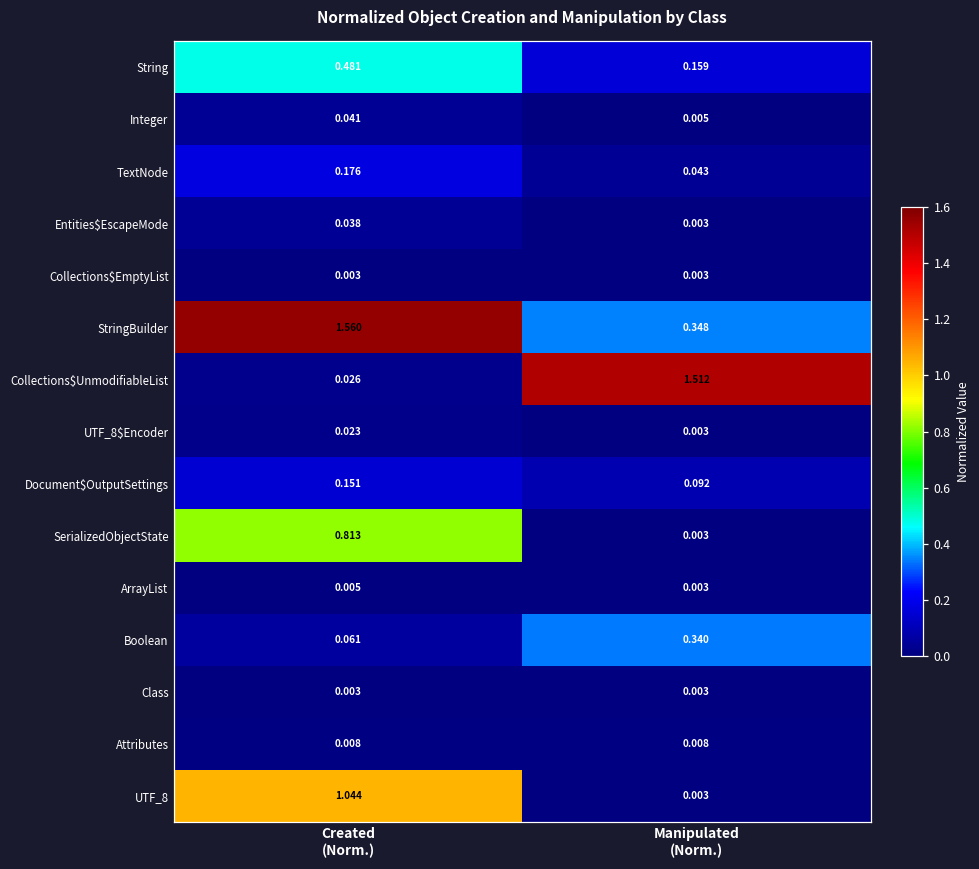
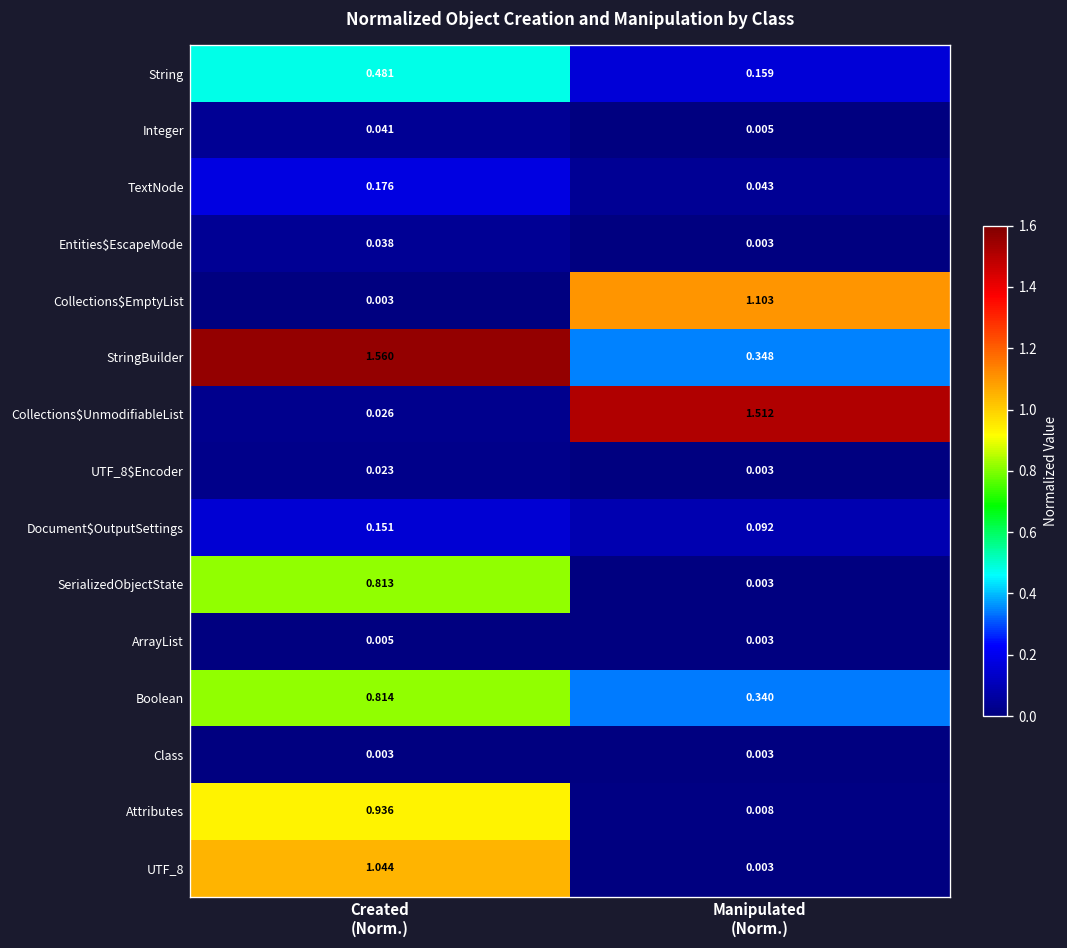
  {
    "String": {
      "Created (Norm.)": 0.481,
      "Manipulated (Norm.)": 0.159
    },
    "Integer": {
      "Created (Norm.)": 0.041,
      "Manipulated (Norm.)": 0.005
    },
    "TextNode": {
      "Created (Norm.)": 0.176,
      "Manipulated (Norm.)": 0.043
    },
    "Entities$EscapeMode": {
      "Created (Norm.)": 0.038,
      "Manipulated (Norm.)": 0.003
    },
    "Collections$EmptyList": {
      "Created (Norm.)": 0.003,
-     "Manipulated (Norm.)": 0.003
+     "Manipulated (Norm.)": 1.103
    },
    "StringBuilder": {
      "Created (Norm.)": 1.560,
      "Manipulated (Norm.)": 0.348
    },
    "Collections$UnmodifiableList": {
      "Created (Norm.)": 0.026,
      "Manipulated (Norm.)": 1.512
    },
    "UTF_8$Encoder": {
      "Created (Norm.)": 0.023,
      "Manipulated (Norm.)": 0.003
    },
    "Document$OutputSettings": {
      "Created (Norm.)": 0.151,
      "Manipulated (Norm.)": 0.092
    },
    "SerializedObjectState": {
      "Created (Norm.)": 0.813,
      "Manipulated (Norm.)": 0.003
    },
    "ArrayList": {
      "Created (Norm.)": 0.005,
      "Manipulated (Norm.)": 0.003
    },
    "Boolean": {
-     "Created (Norm.)": 0.061,
+     "Created (Norm.)": 0.814,
      "Manipulated (Norm.)": 0.340
    },
    "Class": {
      "Created (Norm.)": 0.003,
      "Manipulated (Norm.)": 0.003
    },
    "Attributes": {
-     "Created (Norm.)": 0.008,
+     "Created (Norm.)": 0.936,
      "Manipulated (Norm.)": 0.008
    },
    "UTF_8": {
      "Created (Norm.)": 1.044,
      "Manipulated (Norm.)": 0.003
    }
  }
